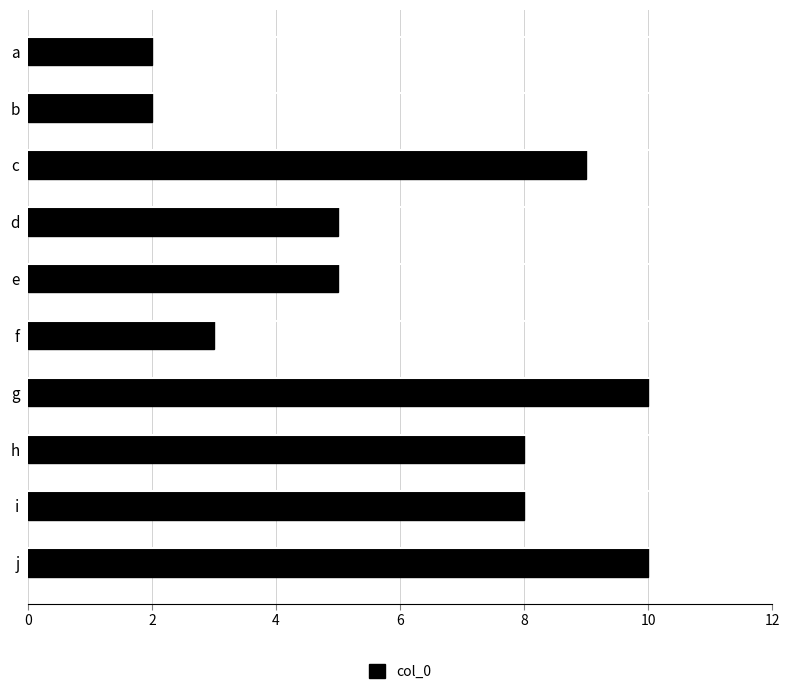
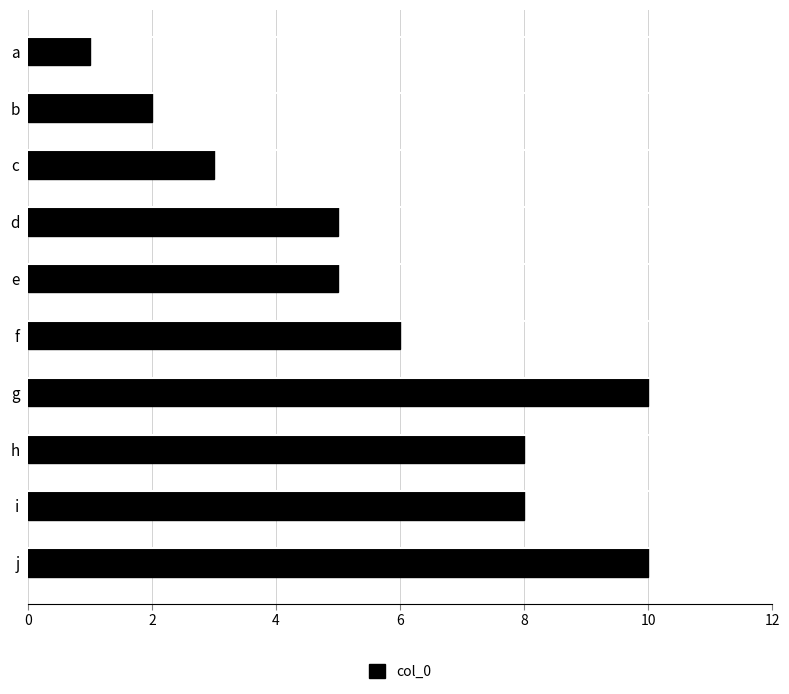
  {
-   "a": 2,
+   "a": 1,
    "b": 2,
-   "c": 9,
+   "c": 3,
    "d": 5,
    "e": 5,
-   "f": 3,
+   "f": 6,
    "g": 10,
    "h": 8,
    "i": 8,
    "j": 10
  }
